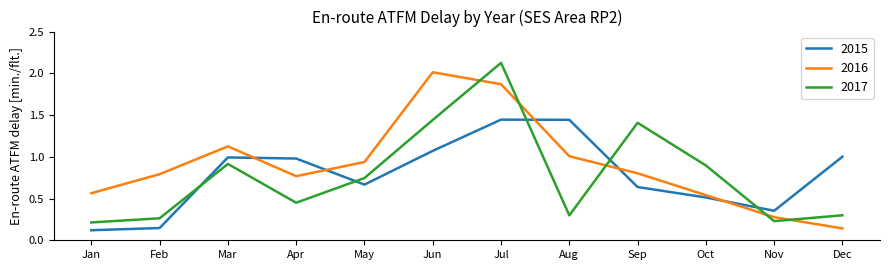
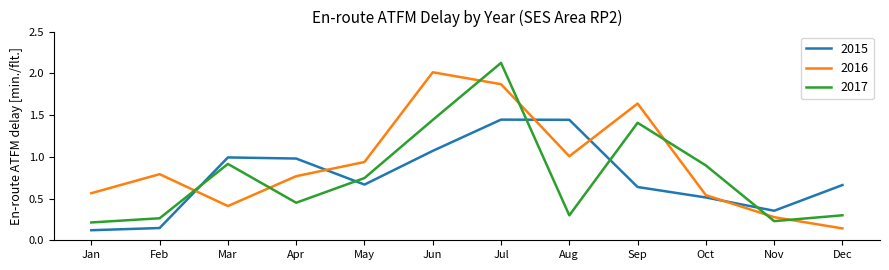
  {
    "2015": {
      "Jan": 0.1,
      "Feb": 0.1,
      "Mar": 1.0,
      "Apr": 1.0,
      "May": 0.7,
      "Jun": 1.1,
      "Jul": 1.4,
      "Aug": 1.4,
      "Sep": 0.6,
      "Nov": 0.4,
-     "Dec": 1.0
+     "Dec": 0.7
    },
    "2016": {
      "Jan": 0.6,
      "Feb": 0.8,
-     "Mar": 1.1,
+     "Mar": 0.4,
      "Apr": 0.8,
      "May": 0.9,
      "Jun": 2.0,
      "Jul": 1.9,
      "Aug": 1.0,
-     "Sep": 0.8,
+     "Sep": 1.6,
      "Nov": 0.3,
      "Dec": 0.1
    },
    "2017": {
      "Jan": 0.2,
      "Feb": 0.3,
      "Mar": 0.9,
      "Apr": 0.4,
      "May": 0.7,
      "Jun": 1.4,
      "Jul": 2.1,
      "Aug": 0.3,
      "Sep": 1.4,
      "Oct": 0.9,
      "Nov": 0.2,
      "Dec": 0.3
    }
  }
